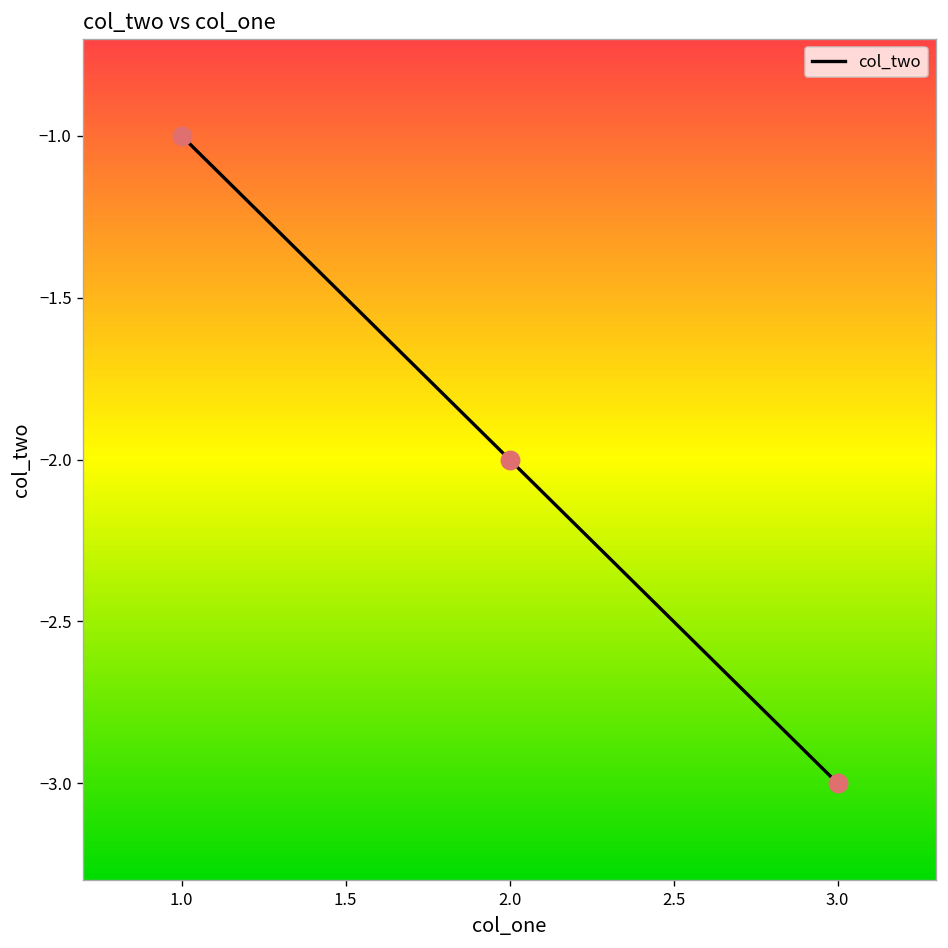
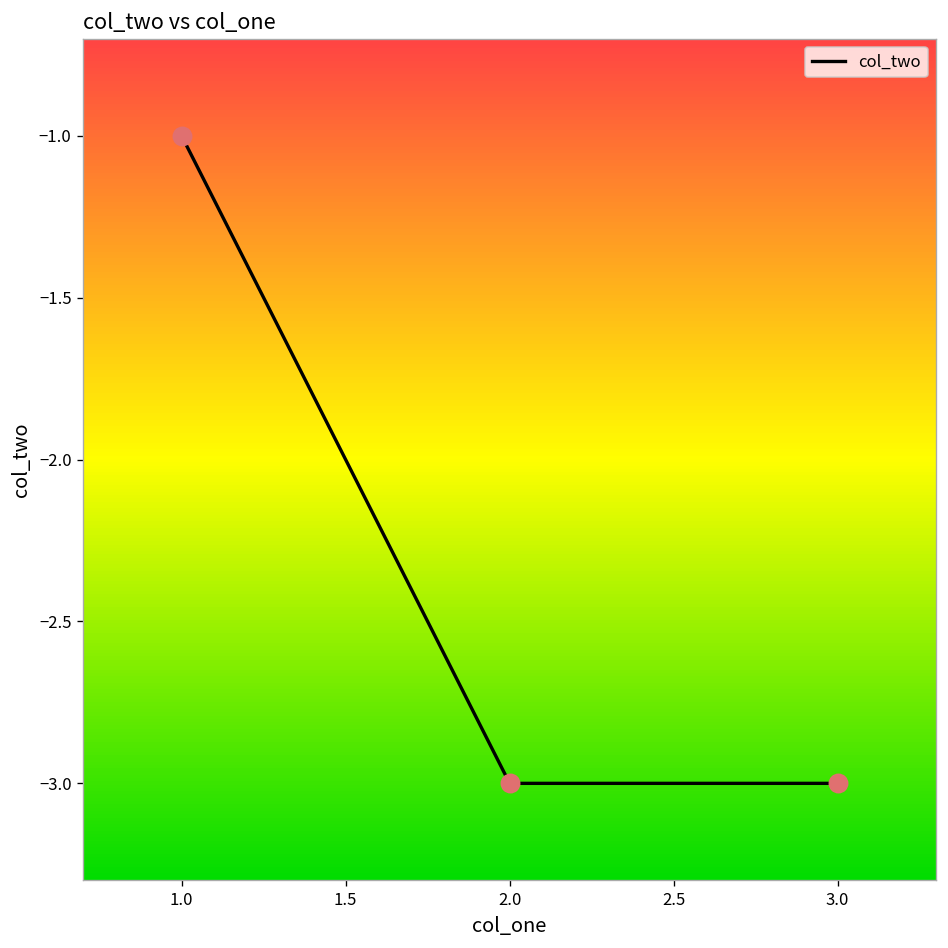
  {
    "1.0": -1,
-   "2.0": -2,
+   "2.0": -3,
    "3.0": -3
  }
